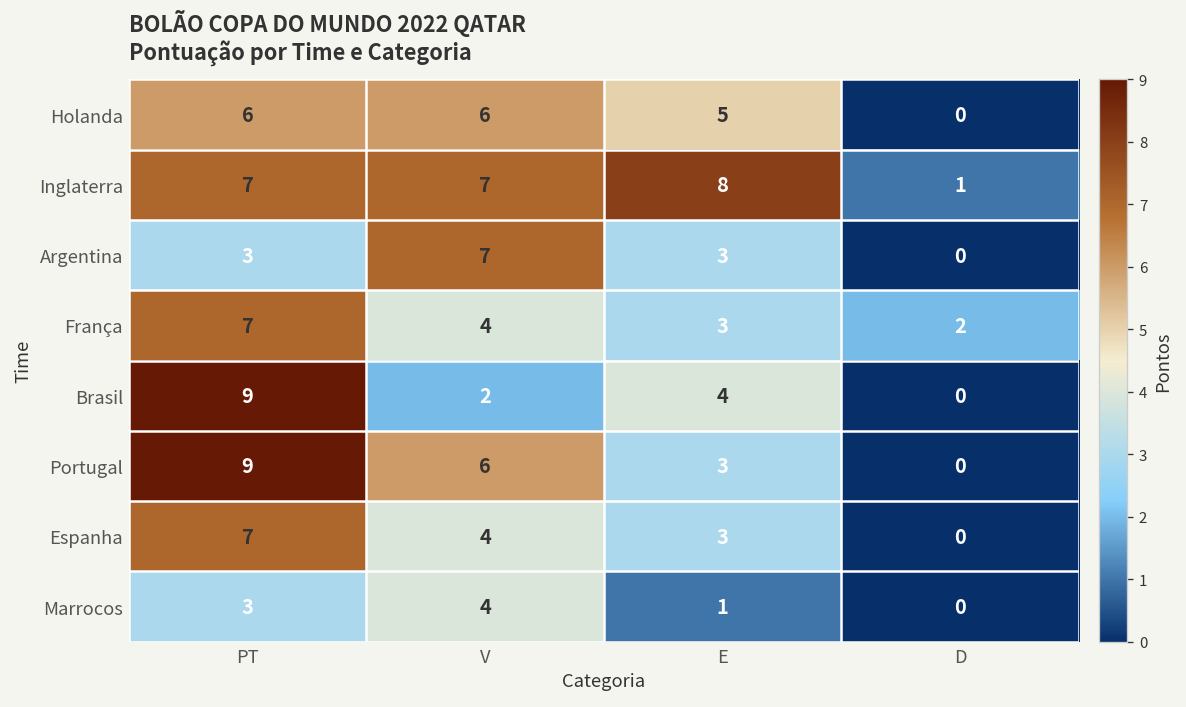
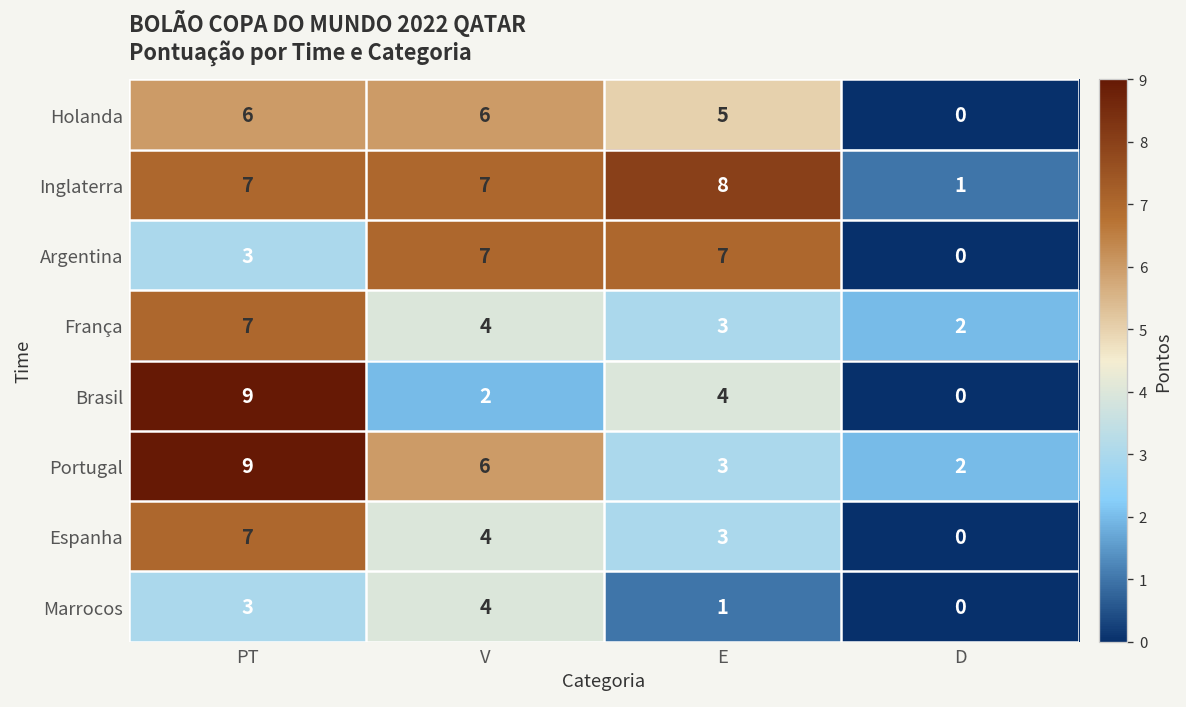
  {
    "Holanda": {
      "PT": 6,
      "V": 6,
      "E": 5,
      "D": 0
    },
    "Inglaterra": {
      "PT": 7,
      "V": 7,
      "E": 8,
      "D": 1
    },
    "Argentina": {
      "PT": 3,
      "V": 7,
-     "E": 3,
+     "E": 7,
      "D": 0
    },
    "França": {
      "PT": 7,
      "V": 4,
      "E": 3,
      "D": 2
    },
    "Brasil": {
      "PT": 9,
      "V": 2,
      "E": 4,
      "D": 0
    },
    "Portugal": {
      "PT": 9,
      "V": 6,
      "E": 3,
-     "D": 0
+     "D": 2
    },
    "Espanha": {
      "PT": 7,
      "V": 4,
      "E": 3,
      "D": 0
    },
    "Marrocos": {
      "PT": 3,
      "V": 4,
      "E": 1,
      "D": 0
    }
  }
